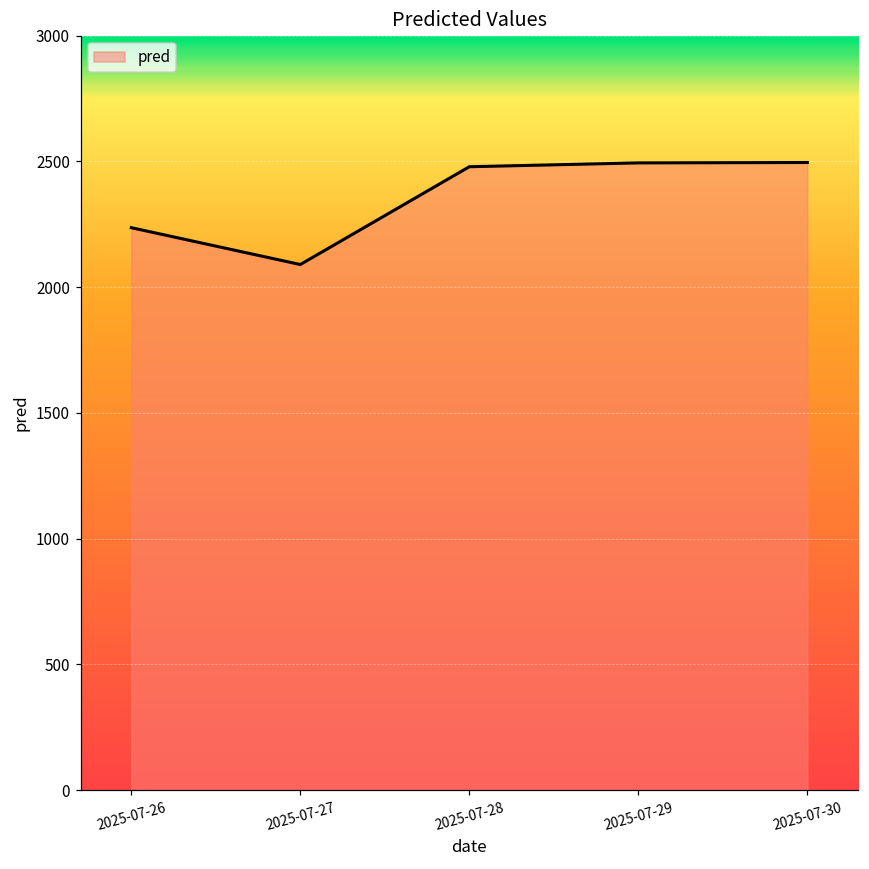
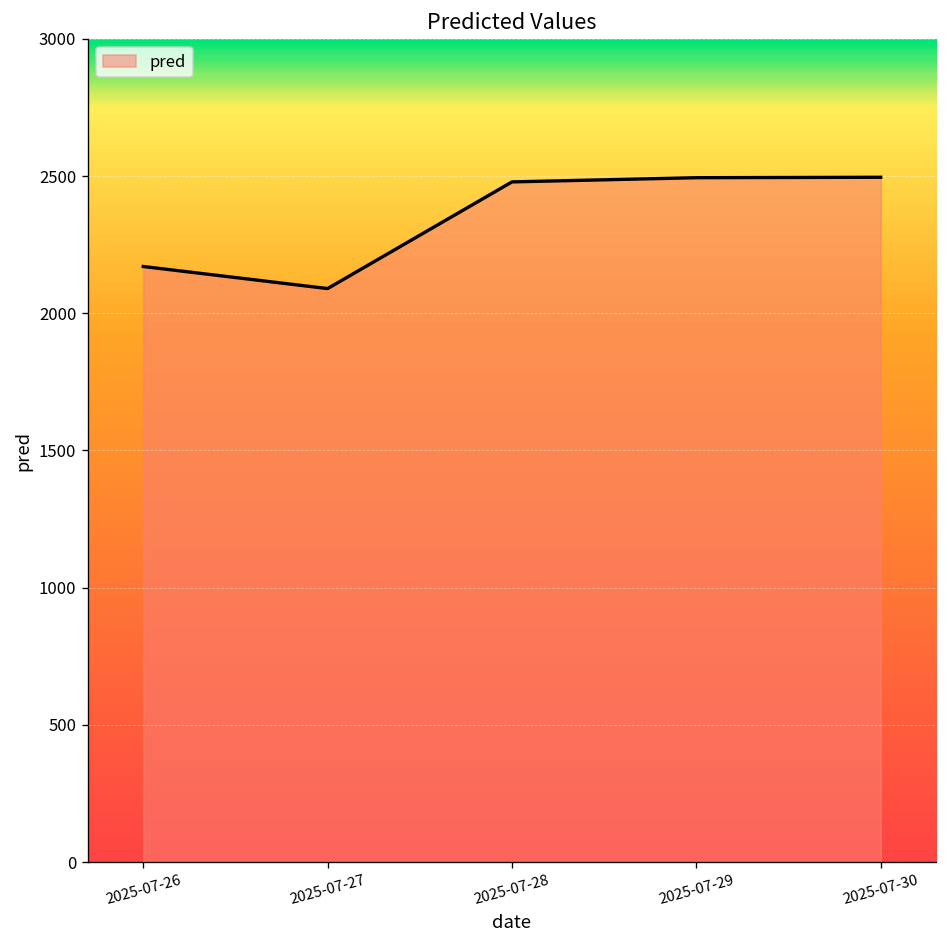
  {
-   "2025-07-26": 2240,
+   "2025-07-26": 2170,
    "2025-07-27": 2090,
    "2025-07-28": 2480,
    "2025-07-29": 2490,
    "2025-07-30": 2500
  }
